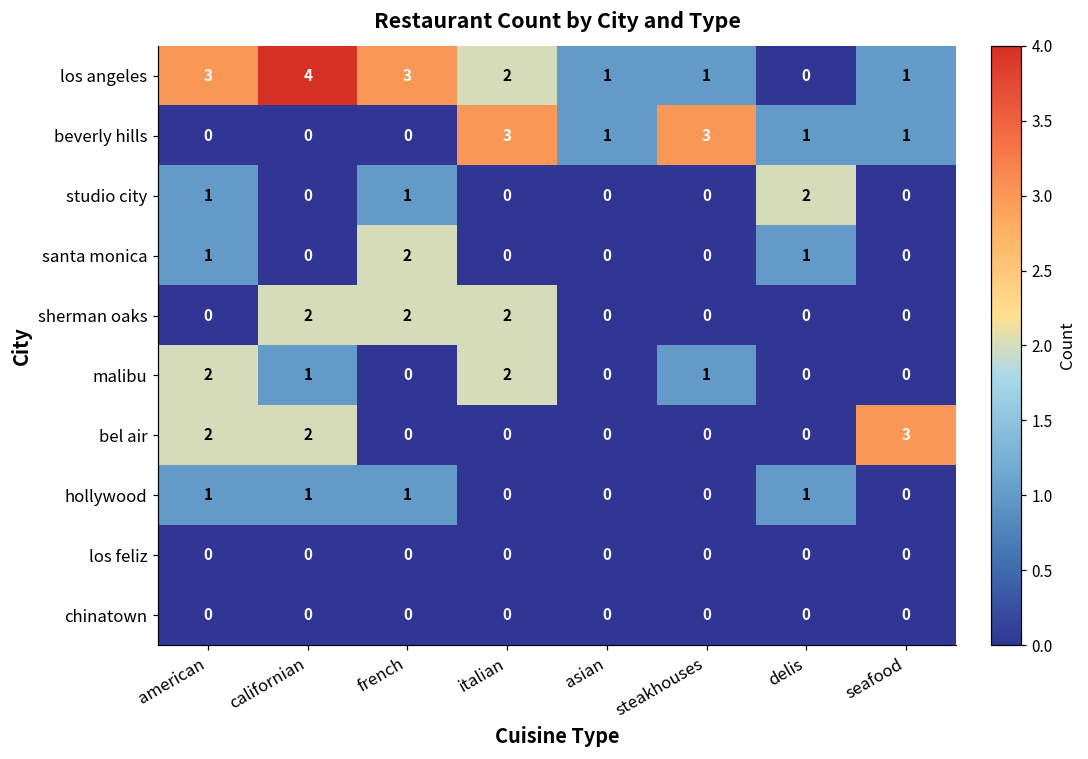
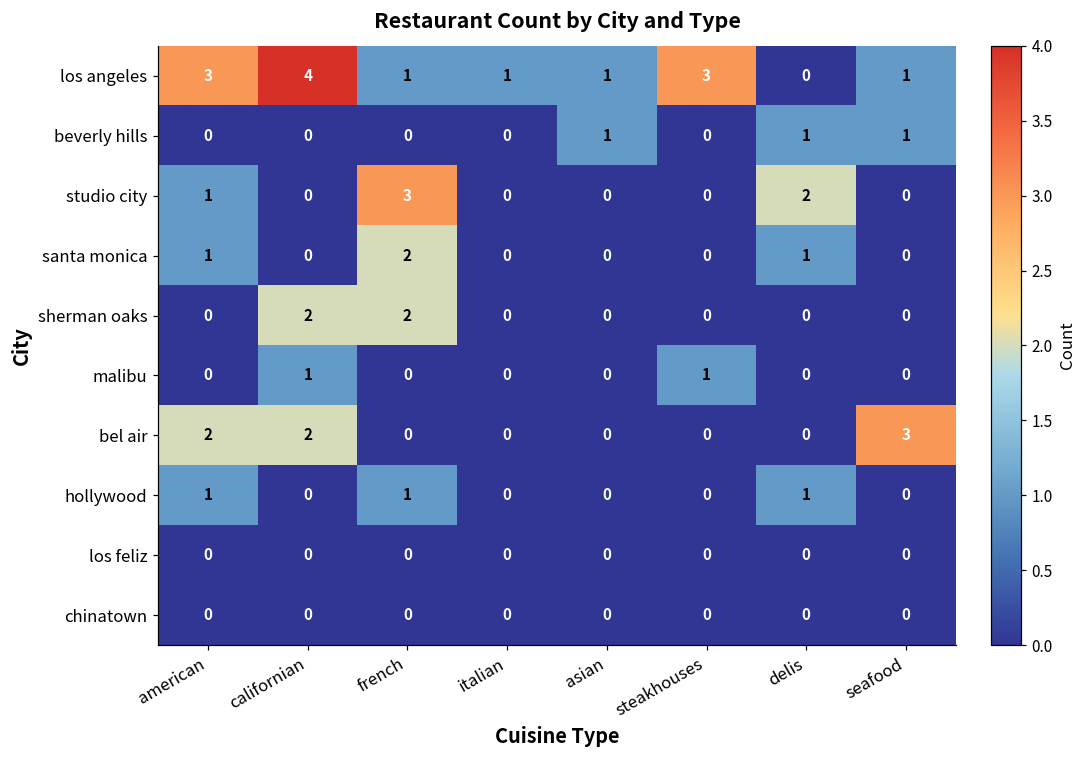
  {
    "los angeles": {
      "american": 3,
      "californian": 4,
-     "french": 3,
-     "italian": 2,
+     "french": 1,
+     "italian": 1,
      "asian": 1,
-     "steakhouses": 1,
+     "steakhouses": 3,
      "delis": 0,
      "seafood": 1
    },
    "beverly hills": {
      "american": 0,
      "californian": 0,
      "french": 0,
-     "italian": 3,
+     "italian": 0,
      "asian": 1,
-     "steakhouses": 3,
+     "steakhouses": 0,
      "delis": 1,
      "seafood": 1
    },
    "studio city": {
      "american": 1,
      "californian": 0,
-     "french": 1,
+     "french": 3,
      "italian": 0,
      "asian": 0,
      "steakhouses": 0,
      "delis": 2,
      "seafood": 0
    },
    "santa monica": {
      "american": 1,
      "californian": 0,
      "french": 2,
      "italian": 0,
      "asian": 0,
      "steakhouses": 0,
      "delis": 1,
      "seafood": 0
    },
    "sherman oaks": {
      "american": 0,
      "californian": 2,
      "french": 2,
-     "italian": 2,
+     "italian": 0,
      "asian": 0,
      "steakhouses": 0,
      "delis": 0,
      "seafood": 0
    },
    "malibu": {
-     "american": 2,
+     "american": 0,
      "californian": 1,
      "french": 0,
-     "italian": 2,
+     "italian": 0,
      "asian": 0,
      "steakhouses": 1,
      "delis": 0,
      "seafood": 0
    },
    "bel air": {
      "american": 2,
      "californian": 2,
      "french": 0,
      "italian": 0,
      "asian": 0,
      "steakhouses": 0,
      "delis": 0,
      "seafood": 3
    },
    "hollywood": {
      "american": 1,
-     "californian": 1,
+     "californian": 0,
      "french": 1,
      "italian": 0,
      "asian": 0,
      "steakhouses": 0,
      "delis": 1,
      "seafood": 0
    },
    "los feliz": {
      "american": 0,
      "californian": 0,
      "french": 0,
      "italian": 0,
      "asian": 0,
      "steakhouses": 0,
      "delis": 0,
      "seafood": 0
    },
    "chinatown": {
      "american": 0,
      "californian": 0,
      "french": 0,
      "italian": 0,
      "asian": 0,
      "steakhouses": 0,
      "delis": 0,
      "seafood": 0
    }
  }
